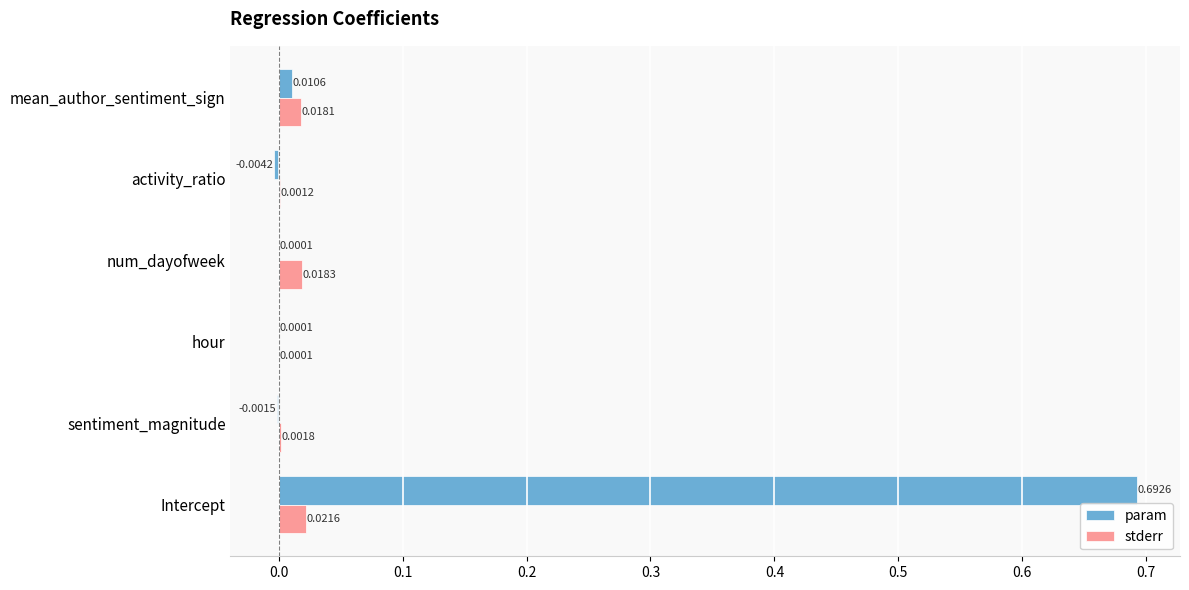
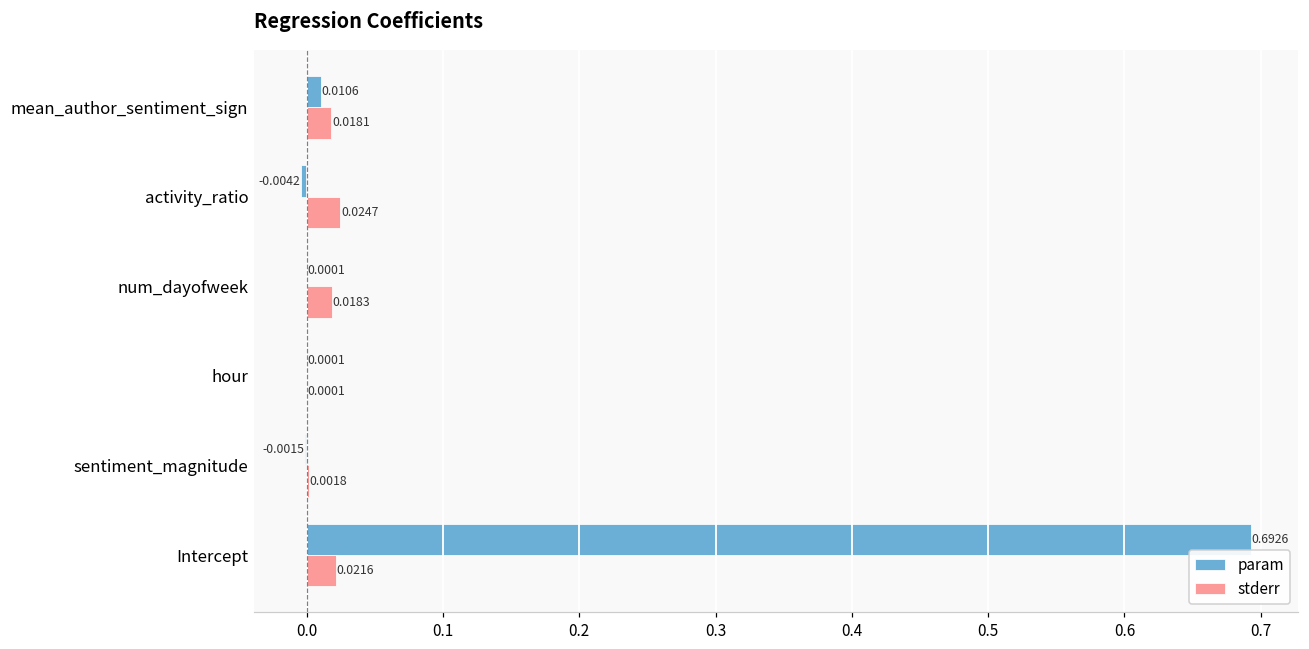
  {
    "param": {
      "mean_author_sentiment_sign": 0.0106,
      "activity_ratio": -0.0042,
      "num_dayofweek": 0.0001,
      "hour": 0.0001,
      "sentiment_magnitude": -0.0015,
      "Intercept": 0.6926
    },
    "stderr": {
      "mean_author_sentiment_sign": 0.0181,
-     "activity_ratio": 0.0012,
+     "activity_ratio": 0.0247,
      "num_dayofweek": 0.0183,
      "hour": 0.0001,
      "sentiment_magnitude": 0.0018,
      "Intercept": 0.0216
    }
  }
